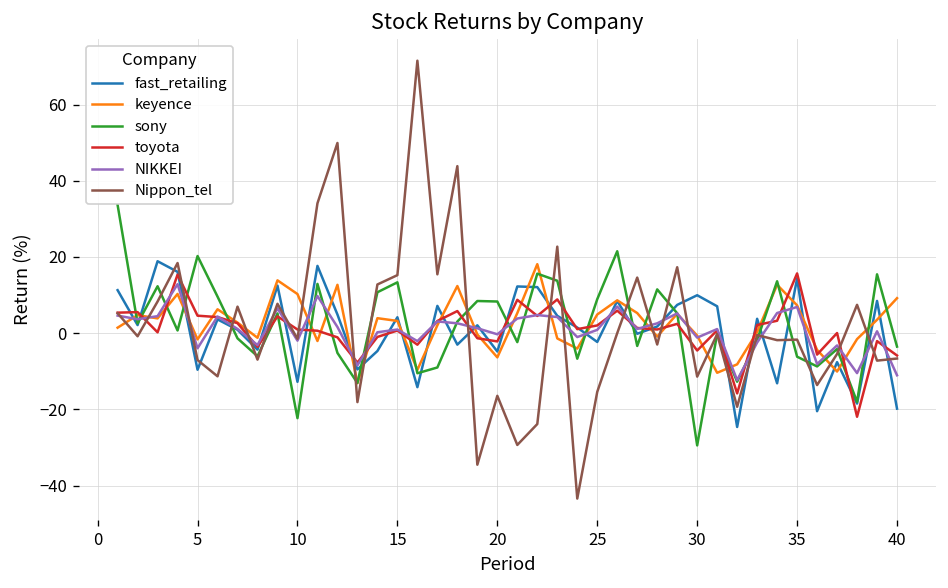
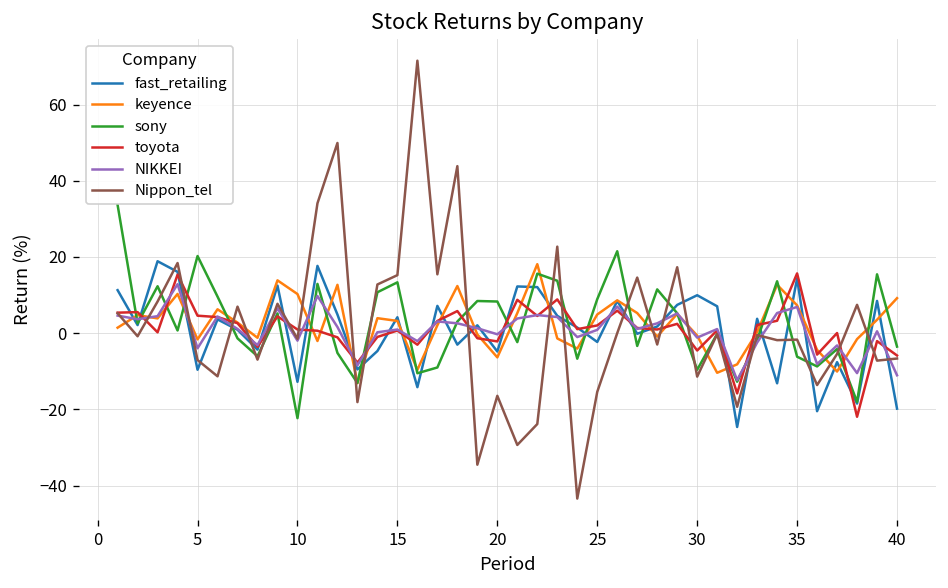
  {
    "fast_retailing": {
      "5": -10,
      "10": -13,
      "15": 4,
      "20": -5,
      "25": -2,
      "30": 10,
      "35": 14,
      "40": -20
    },
    "keyence": {
      "5": -2,
      "10": 10,
      "15": 3,
      "20": -6,
      "25": 5,
      "40": 9
    },
    "sony": {
      "5": 20,
      "10": -22,
      "15": 13,
      "20": 8,
      "25": 9,
-     "30": -29,
+     "30": -10,
      "35": -6,
      "40": -4
    },
    "toyota": {
      "5": 5,
      "10": 1,
      "20": -2,
      "25": 2,
      "30": -5,
      "35": 16,
      "40": -6
    },
    "NIKKEI": {
      "5": -4,
      "20": 0,
      "25": 1,
      "40": -11
    },
    "Nippon_tel": {
      "5": -7,
      "15": 15,
      "20": -16,
      "25": -15,
      "30": -11,
      "35": -2,
      "40": -7
    }
  }
